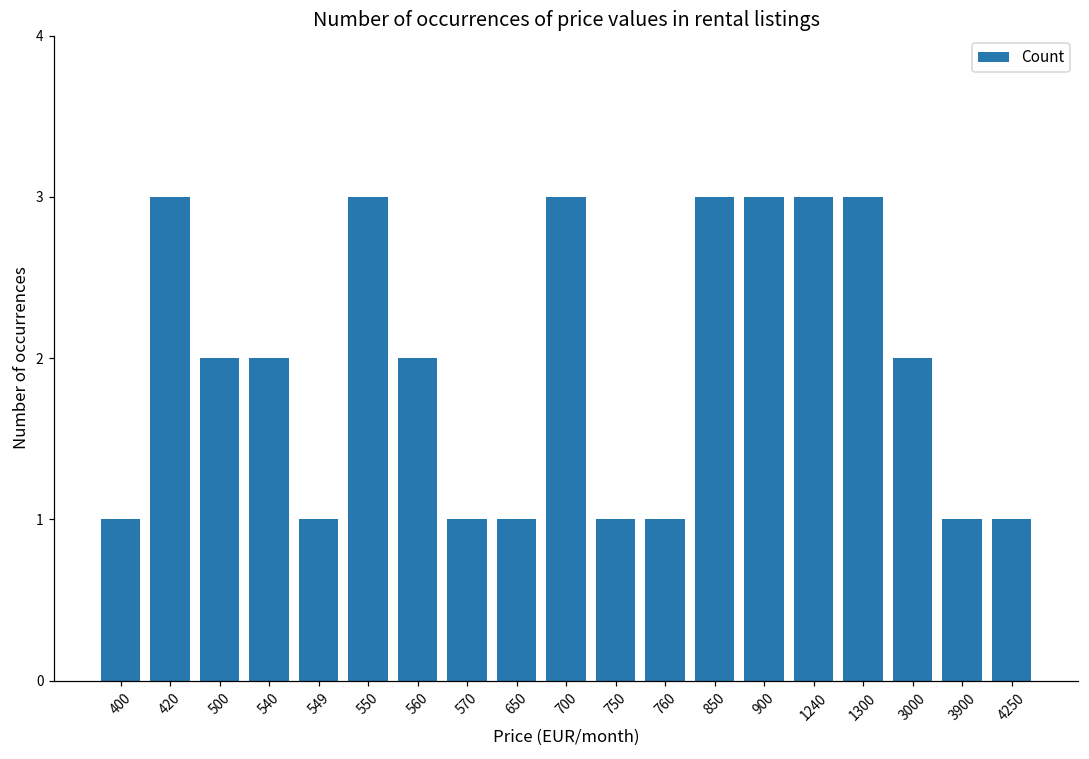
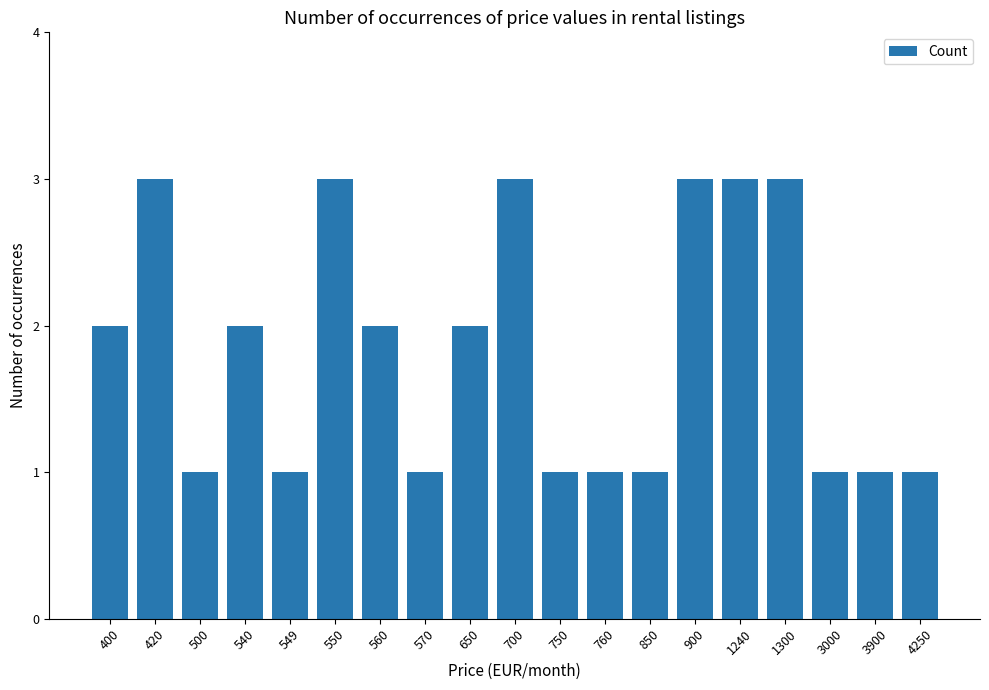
  {
-   "400": 1,
+   "400": 2,
    "420": 3,
-   "500": 2,
+   "500": 1,
    "540": 2,
    "549": 1,
    "550": 3,
    "560": 2,
    "570": 1,
-   "650": 1,
+   "650": 2,
    "700": 3,
    "750": 1,
    "760": 1,
-   "850": 3,
+   "850": 1,
    "900": 3,
    "1240": 3,
    "1300": 3,
-   "3000": 2,
+   "3000": 1,
    "3900": 1,
    "4250": 1
  }
